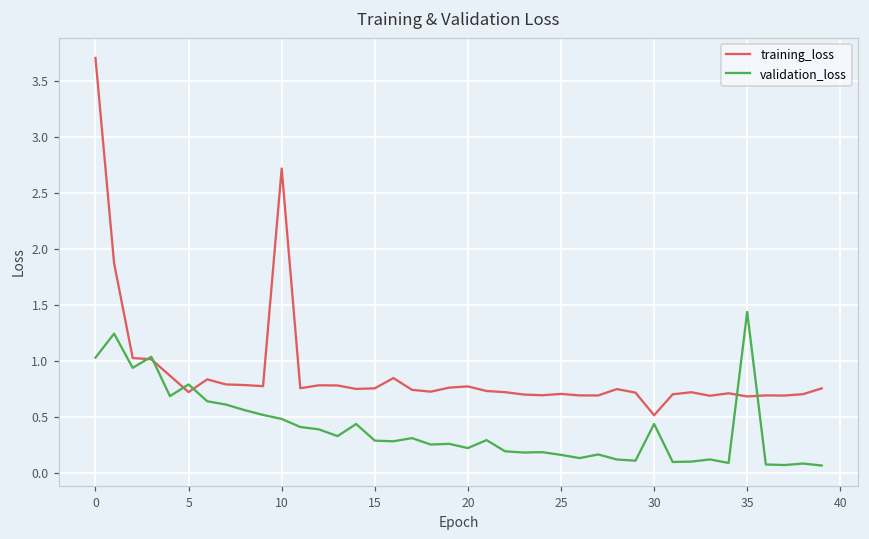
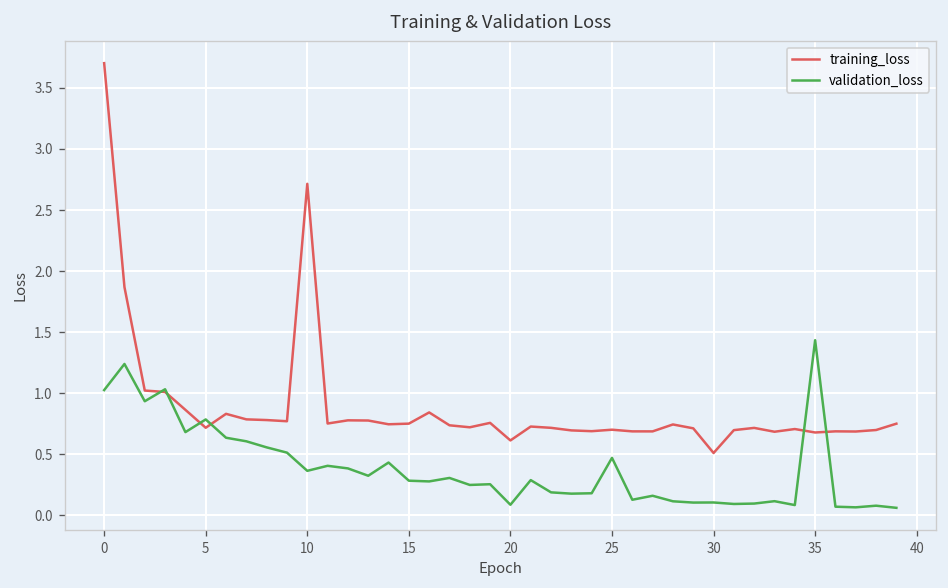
  {
    "training_loss": {
      "0": 3.70,
      "5": 0.72,
      "10": 2.71,
      "15": 0.75,
-     "20": 0.77,
+     "20": 0.61,
      "25": 0.70,
      "30": 0.51,
      "35": 0.68
    },
    "validation_loss": {
      "0": 1.03,
      "5": 0.79,
-     "10": 0.48,
+     "10": 0.37,
      "15": 0.28,
-     "20": 0.22,
-     "25": 0.16,
-     "30": 0.43,
+     "20": 0.09,
+     "25": 0.47,
+     "30": 0.11,
      "35": 1.43
    }
  }
